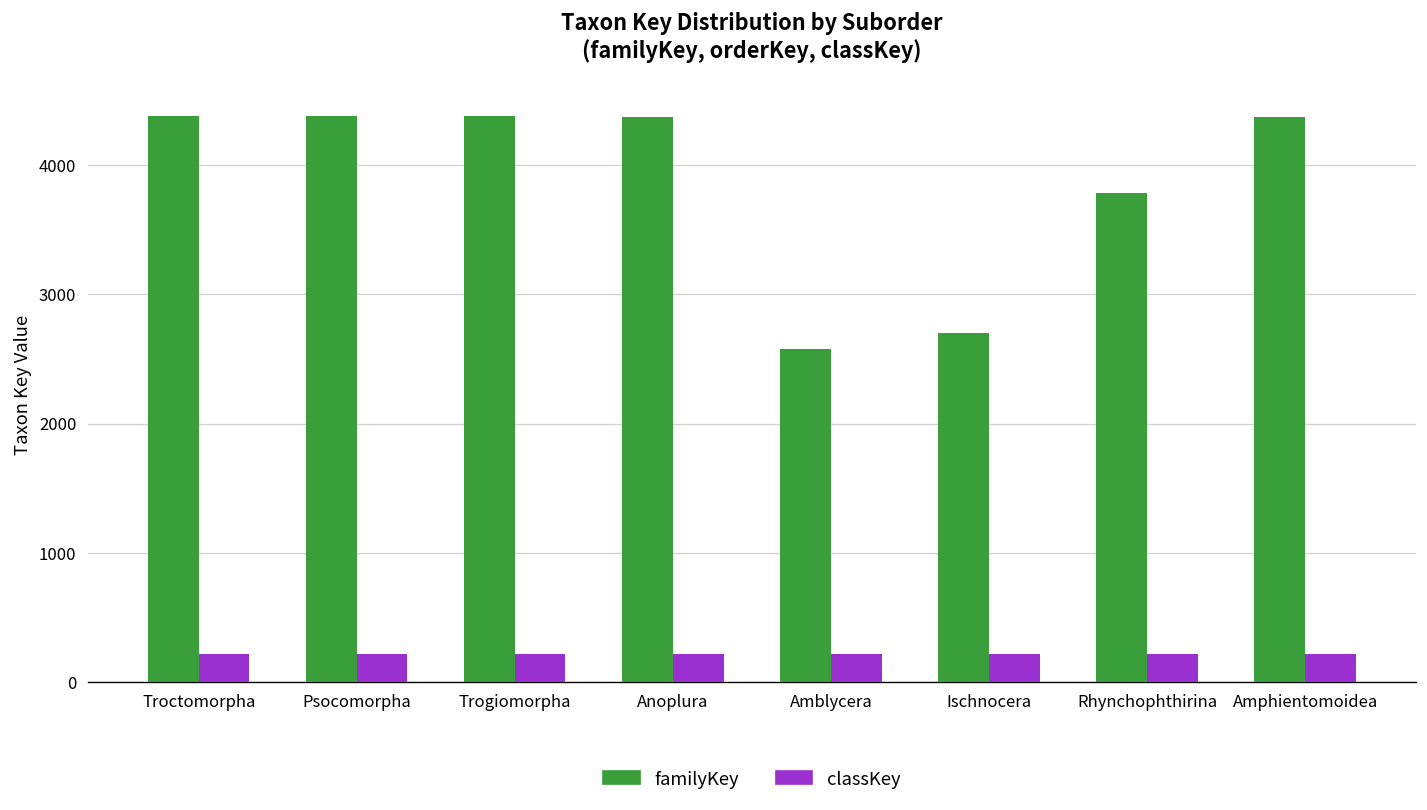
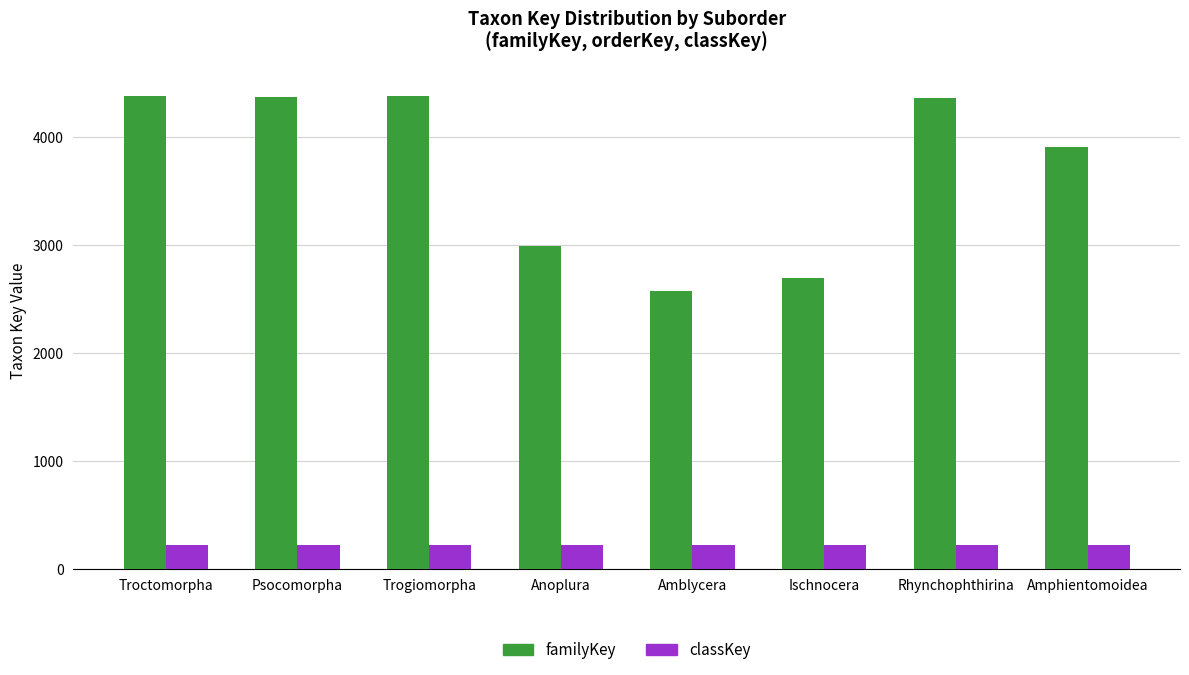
  {
    "familyKey": {
      "Troctomorpha": 4380,
      "Psocomorpha": 4380,
      "Trogiomorpha": 4380,
-     "Anoplura": 4370,
+     "Anoplura": 3000,
      "Amblycera": 2580,
      "Ischnocera": 2700,
-     "Rhynchophthirina": 3780,
-     "Amphientomoidea": 4370
+     "Rhynchophthirina": 4360,
+     "Amphientomoidea": 3910
    },
    "classKey": {
      "Troctomorpha": 220,
      "Psocomorpha": 220,
      "Trogiomorpha": 220,
      "Anoplura": 220,
      "Amblycera": 220,
      "Ischnocera": 220,
      "Rhynchophthirina": 220,
      "Amphientomoidea": 220
    }
  }
